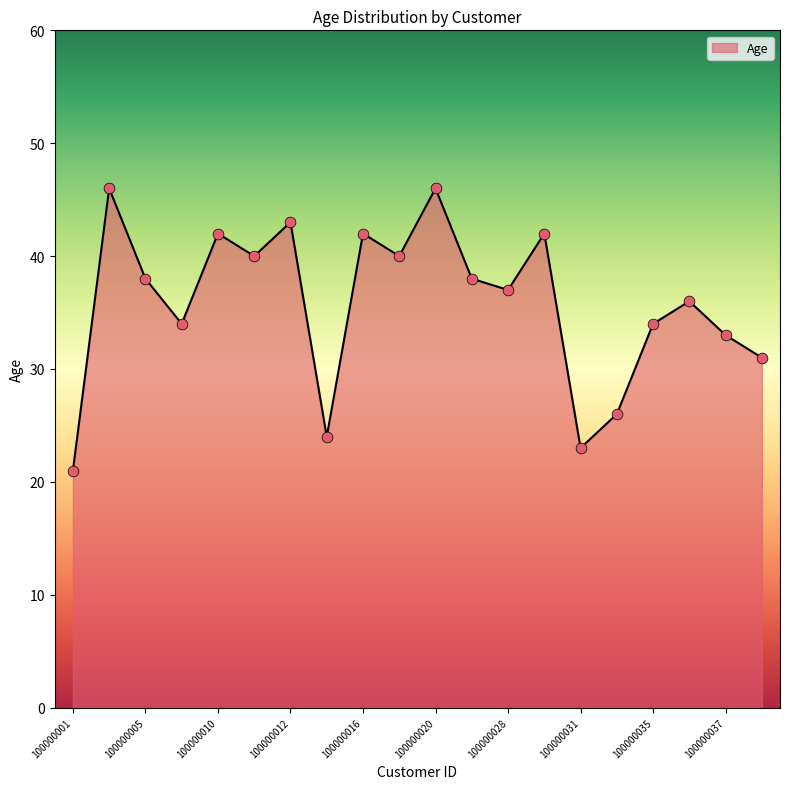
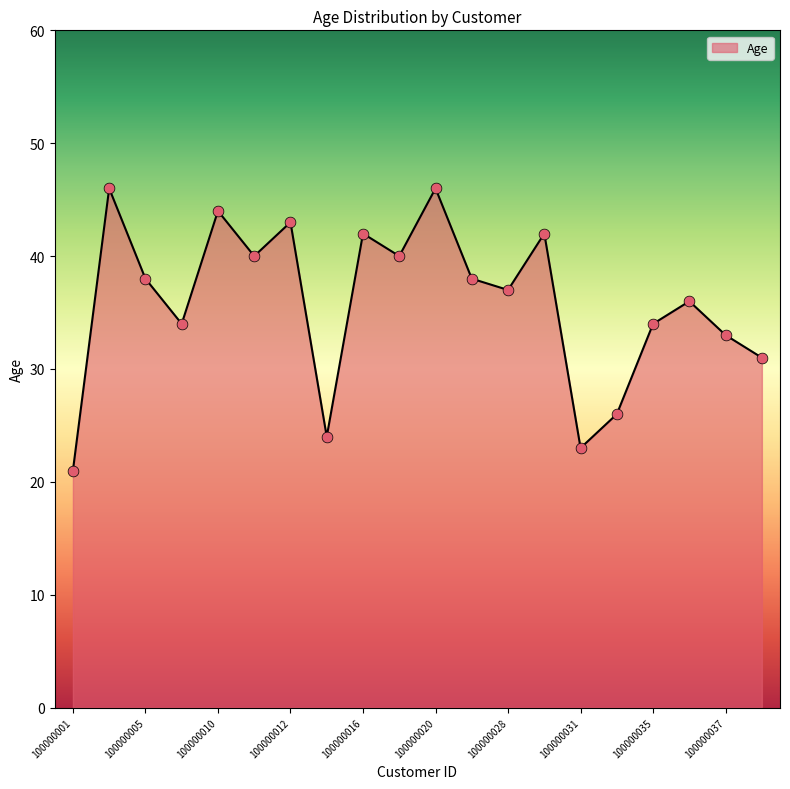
  {
    "100000001": 21,
    "100000005": 38,
-   "100000010": 42,
+   "100000010": 44,
    "100000012": 43,
    "100000016": 42,
    "100000020": 46,
    "100000028": 37,
    "100000031": 23,
    "100000035": 34,
    "100000037": 33
  }
